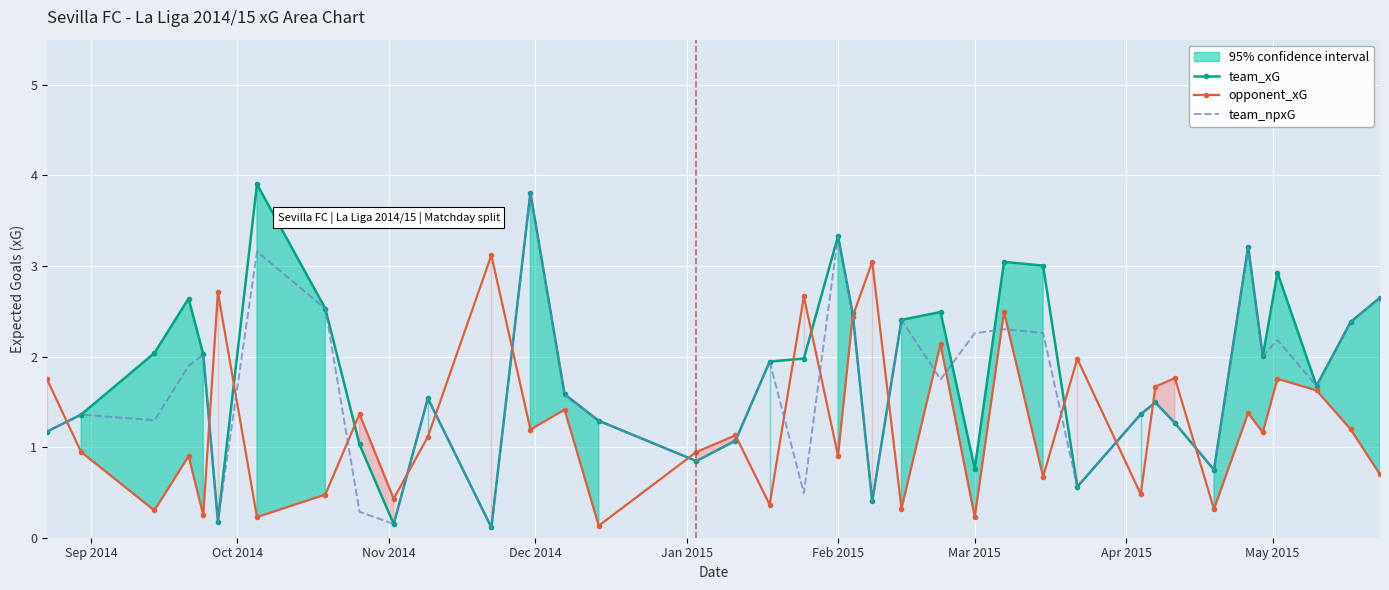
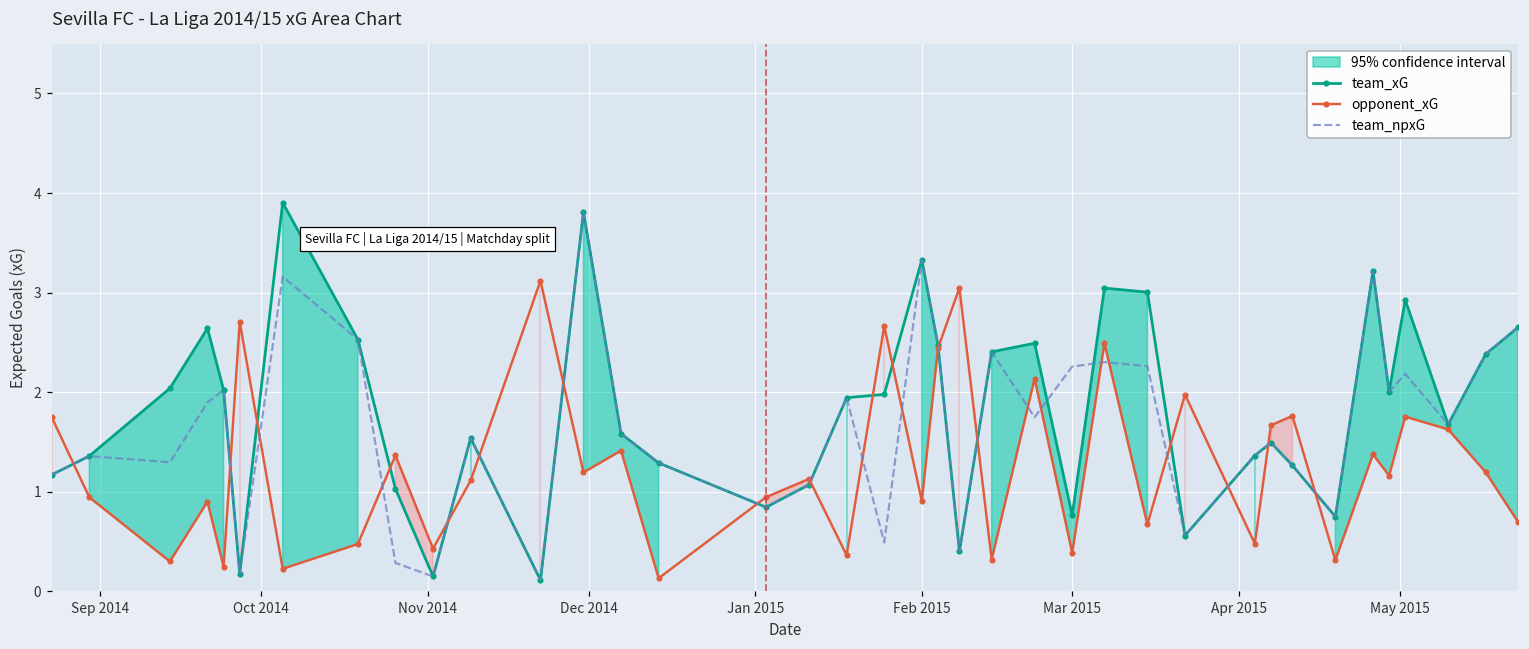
  {
    "team_xG": {
      "Mar 2015": 0.8
    },
    "opponent_xG": {
      "Feb 2015": 0.9,
-     "Mar 2015": 0.2
+     "Mar 2015": 0.4
    },
    "team_npxG": {
      "Mar 2015": 2.3
    }
  }
